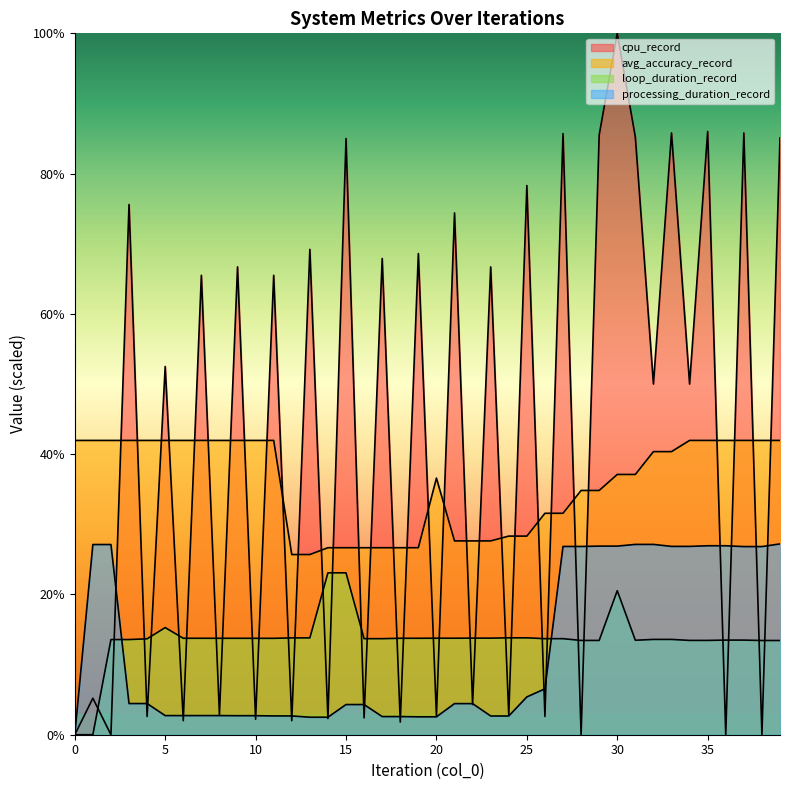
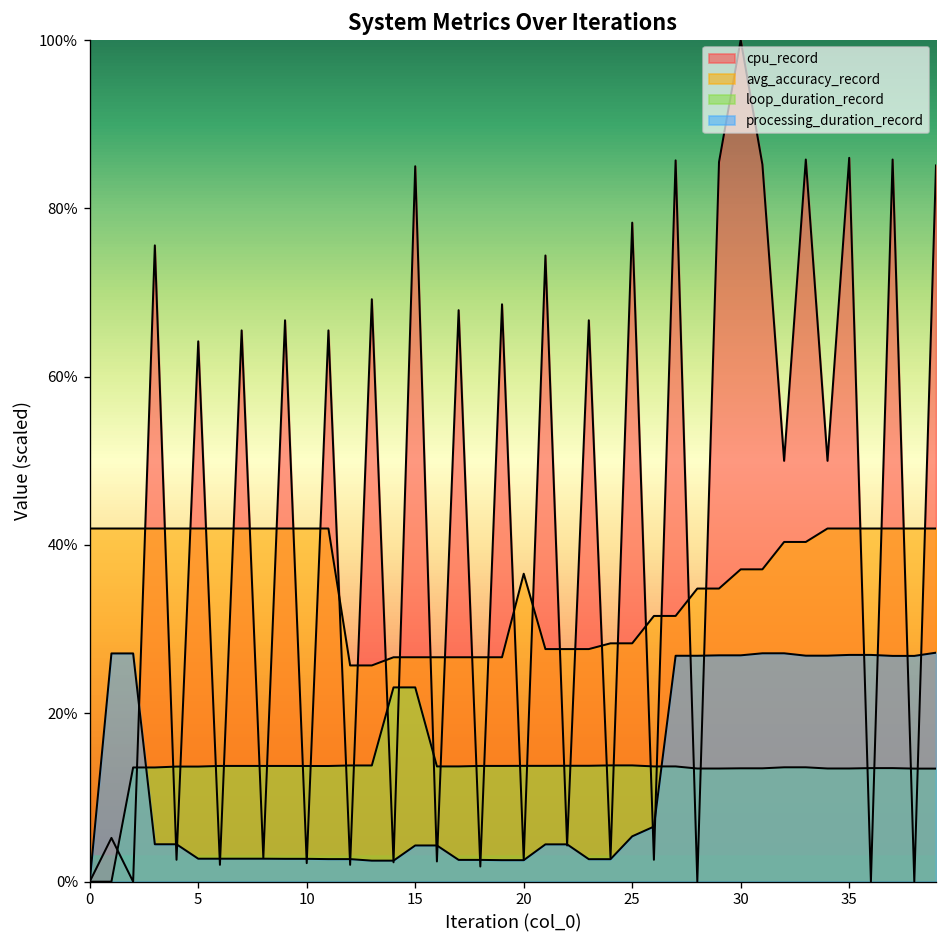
  {
    "cpu_record": {
-     "5": "53%",
+     "5": "64%",
      "15": "85%",
      "25": "78%",
      "30": "100%",
      "35": "86%"
    },
    "avg_accuracy_record": {
      "0": "42%",
      "5": "42%",
      "10": "42%",
      "15": "27%",
      "20": "37%",
      "25": "28%",
      "30": "37%",
      "35": "42%"
    },
    "loop_duration_record": {
-     "5": "15%",
+     "5": "14%",
      "10": "14%",
      "15": "23%",
      "20": "14%",
      "25": "14%",
-     "30": "21%",
+     "30": "13%",
      "35": "13%"
    },
    "processing_duration_record": {
      "15": "4%",
      "25": "5%",
      "30": "27%",
      "35": "27%"
    }
  }
